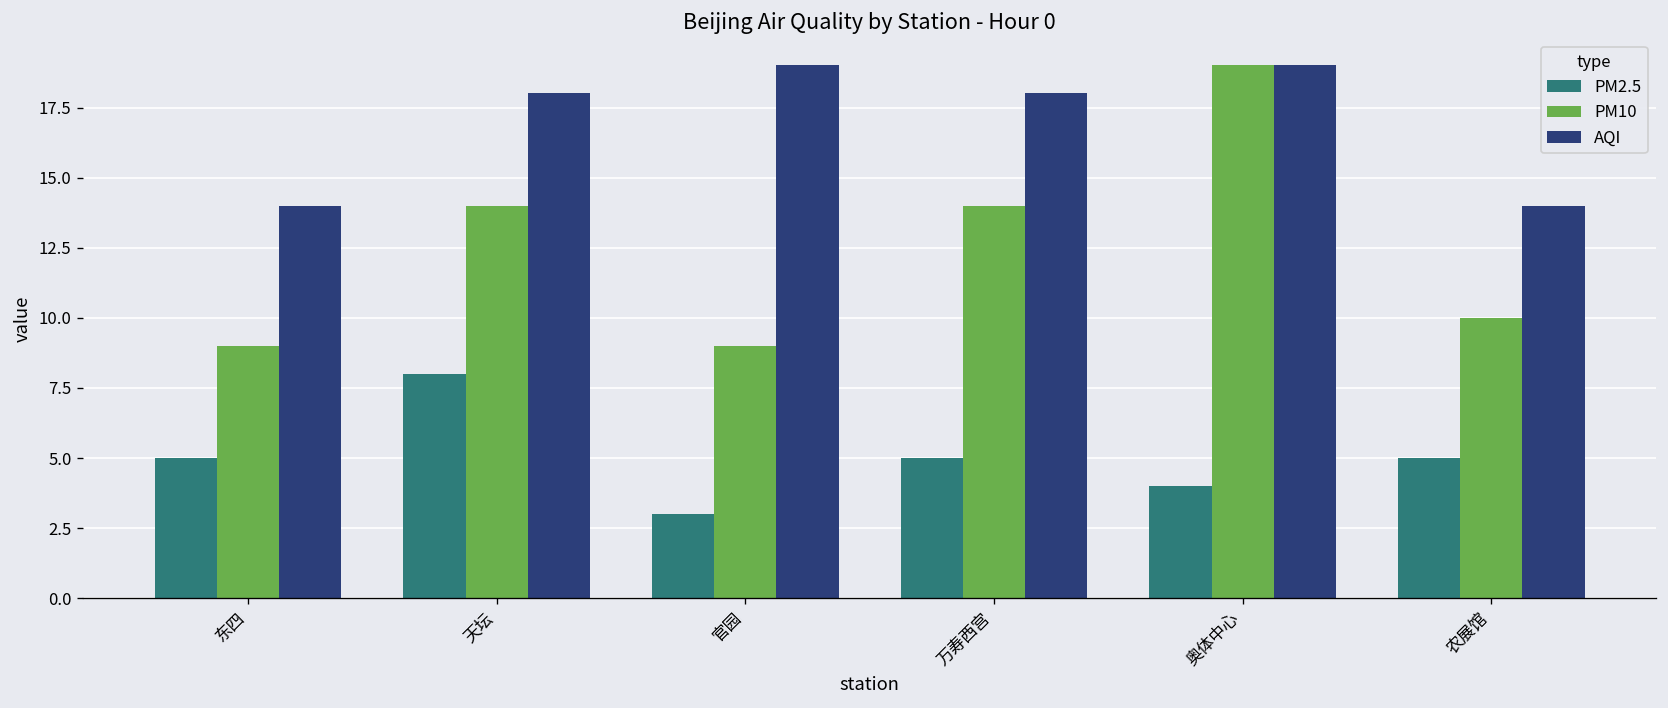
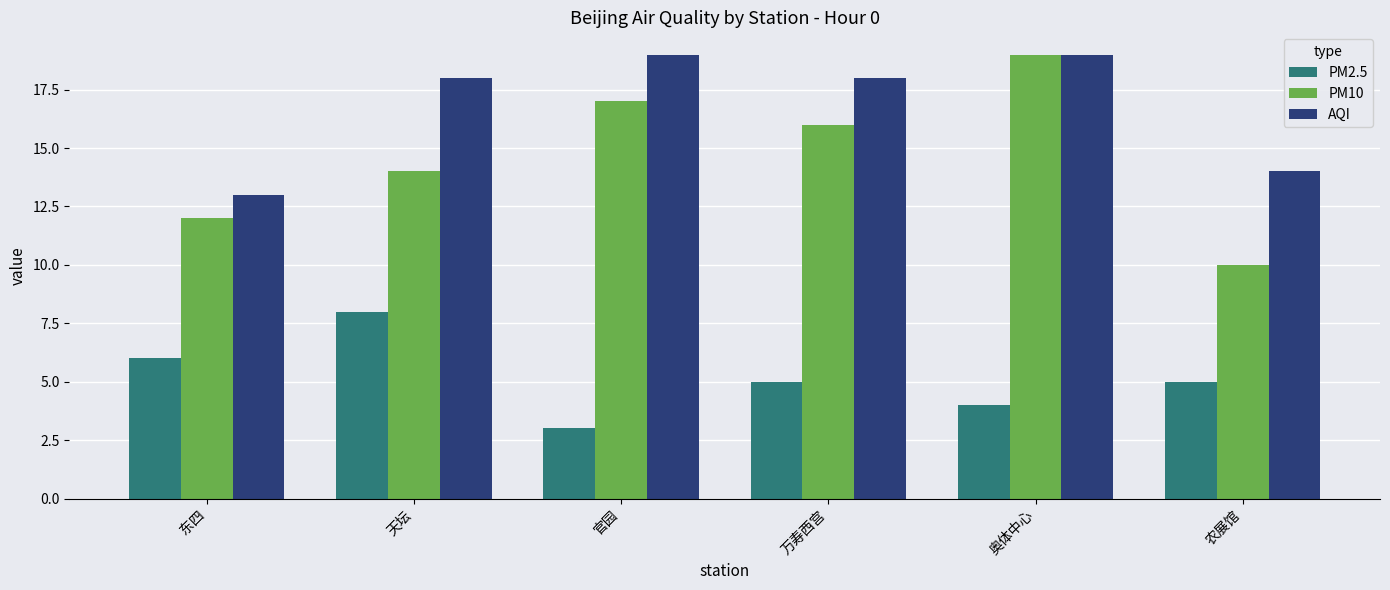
  {
    "PM2.5": {
-     "东四": 5,
+     "东四": 6,
      "天坛": 8,
      "官园": 3,
      "万寿西宫": 5,
      "奥体中心": 4,
      "农展馆": 5
    },
    "PM10": {
-     "东四": 9,
+     "东四": 12,
      "天坛": 14,
-     "官园": 9,
-     "万寿西宫": 14,
+     "官园": 17,
+     "万寿西宫": 16,
      "奥体中心": 19,
      "农展馆": 10
    },
    "AQI": {
-     "东四": 14,
+     "东四": 13,
      "天坛": 18,
      "官园": 19,
      "万寿西宫": 18,
      "奥体中心": 19,
      "农展馆": 14
    }
  }
